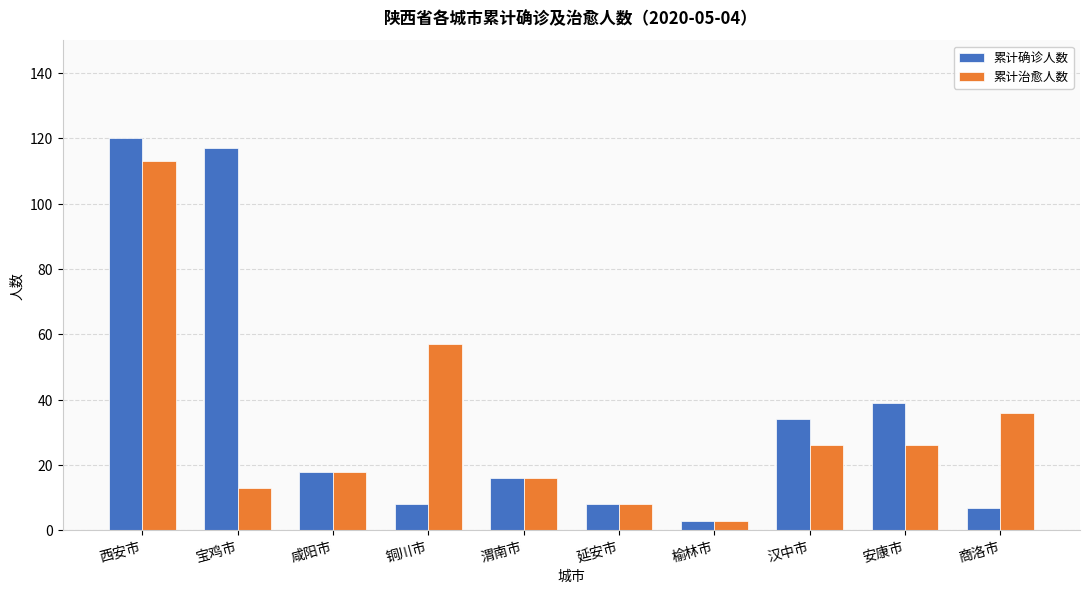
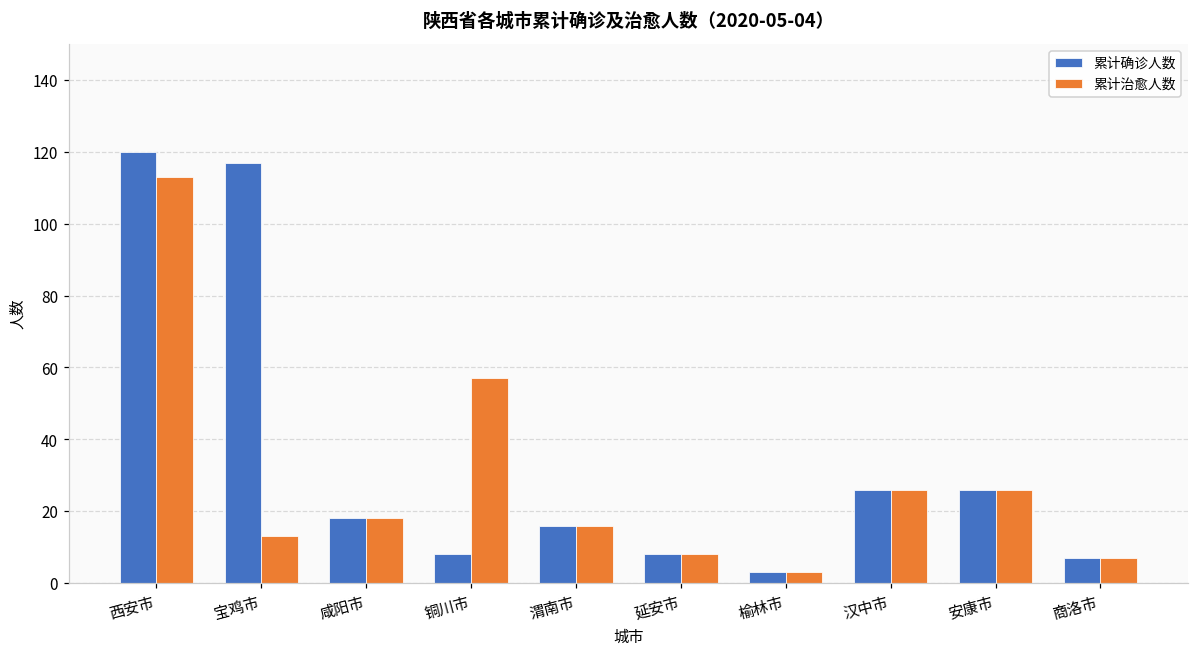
  {
    "累计确诊人数": {
      "西安市": 120,
      "宝鸡市": 117,
      "咸阳市": 18,
      "铜川市": 8,
      "渭南市": 16,
      "延安市": 8,
      "榆林市": 3,
-     "汉中市": 34,
-     "安康市": 39,
+     "汉中市": 26,
+     "安康市": 26,
      "商洛市": 7
    },
    "累计治愈人数": {
      "西安市": 113,
      "宝鸡市": 13,
      "咸阳市": 18,
      "铜川市": 57,
      "渭南市": 16,
      "延安市": 8,
      "榆林市": 3,
      "汉中市": 26,
      "安康市": 26,
-     "商洛市": 36
+     "商洛市": 7
    }
  }
